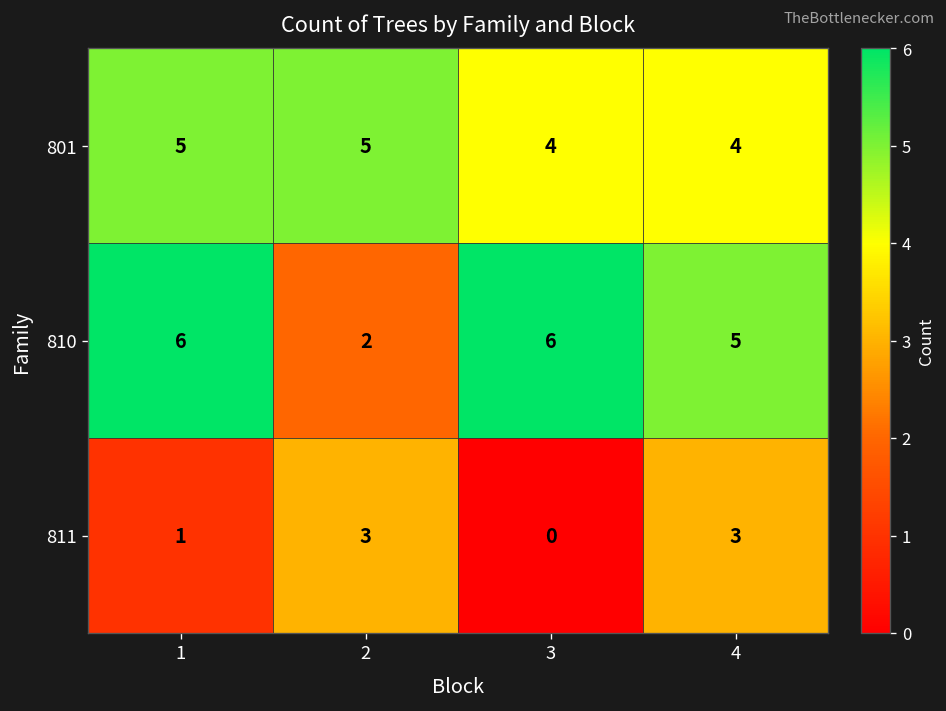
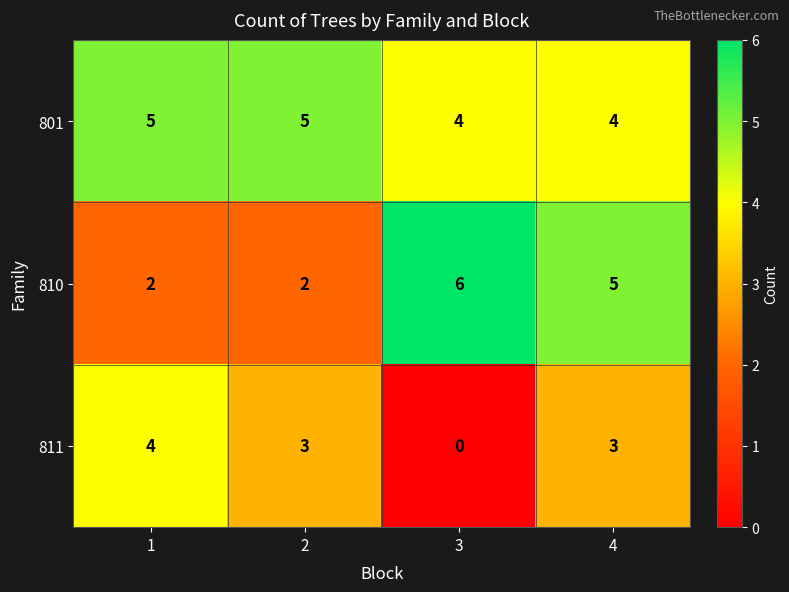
  {
    "801": {
      "1": 5,
      "2": 5,
      "3": 4,
      "4": 4
    },
    "810": {
-     "1": 6,
+     "1": 2,
      "2": 2,
      "3": 6,
      "4": 5
    },
    "811": {
-     "1": 1,
+     "1": 4,
      "2": 3,
      "3": 0,
      "4": 3
    }
  }
